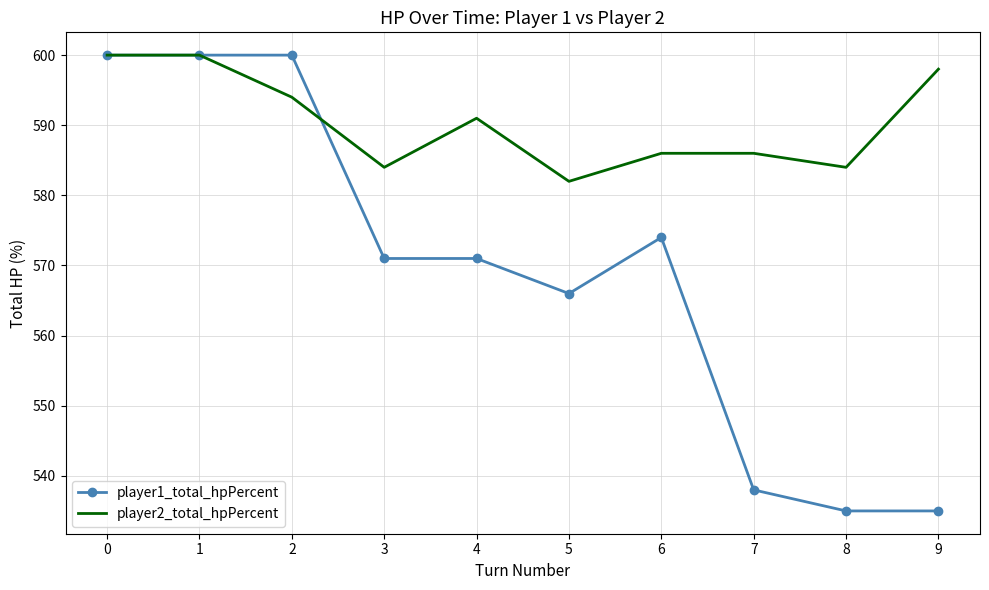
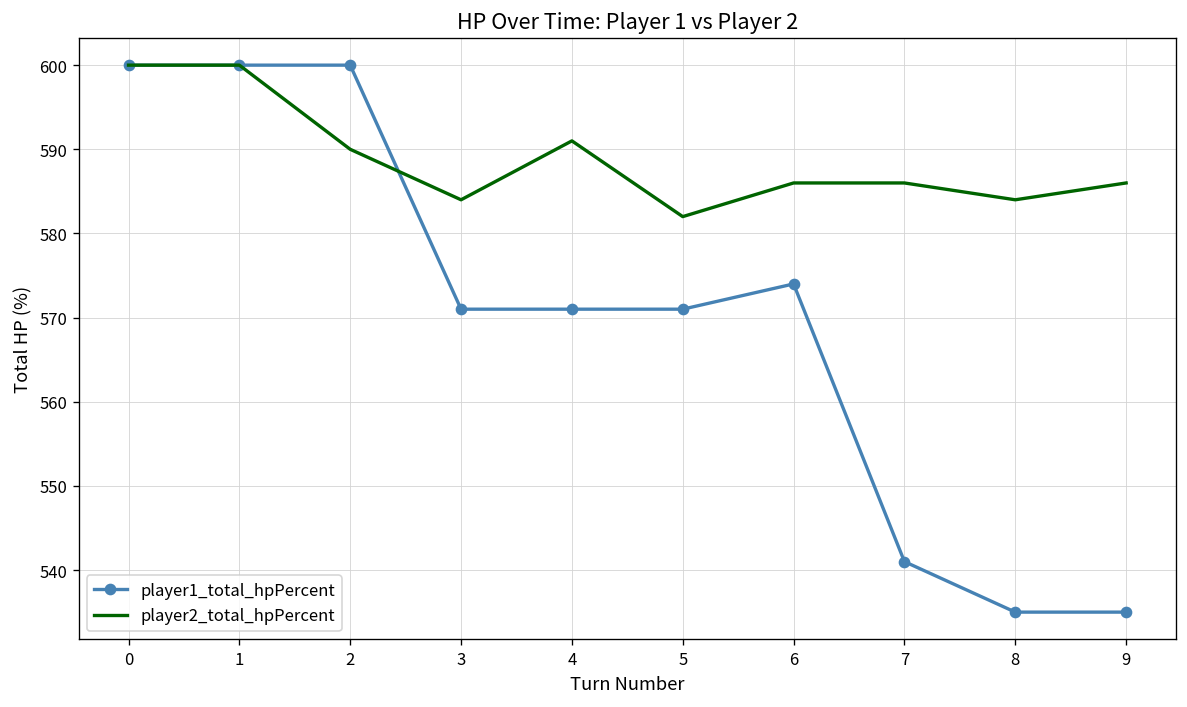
  {
    "player1_total_hpPercent": {
      "2": 600,
      "3": 571,
      "4": 571,
-     "5": 566,
+     "5": 571,
      "6": 574,
-     "7": 538,
+     "7": 541,
      "8": 535,
      "9": 535
    },
    "player2_total_hpPercent": {
-     "2": 594,
+     "2": 590,
      "3": 584,
      "4": 591,
      "5": 582,
      "6": 586,
      "7": 586,
      "8": 584,
-     "9": 598
+     "9": 586
    }
  }
